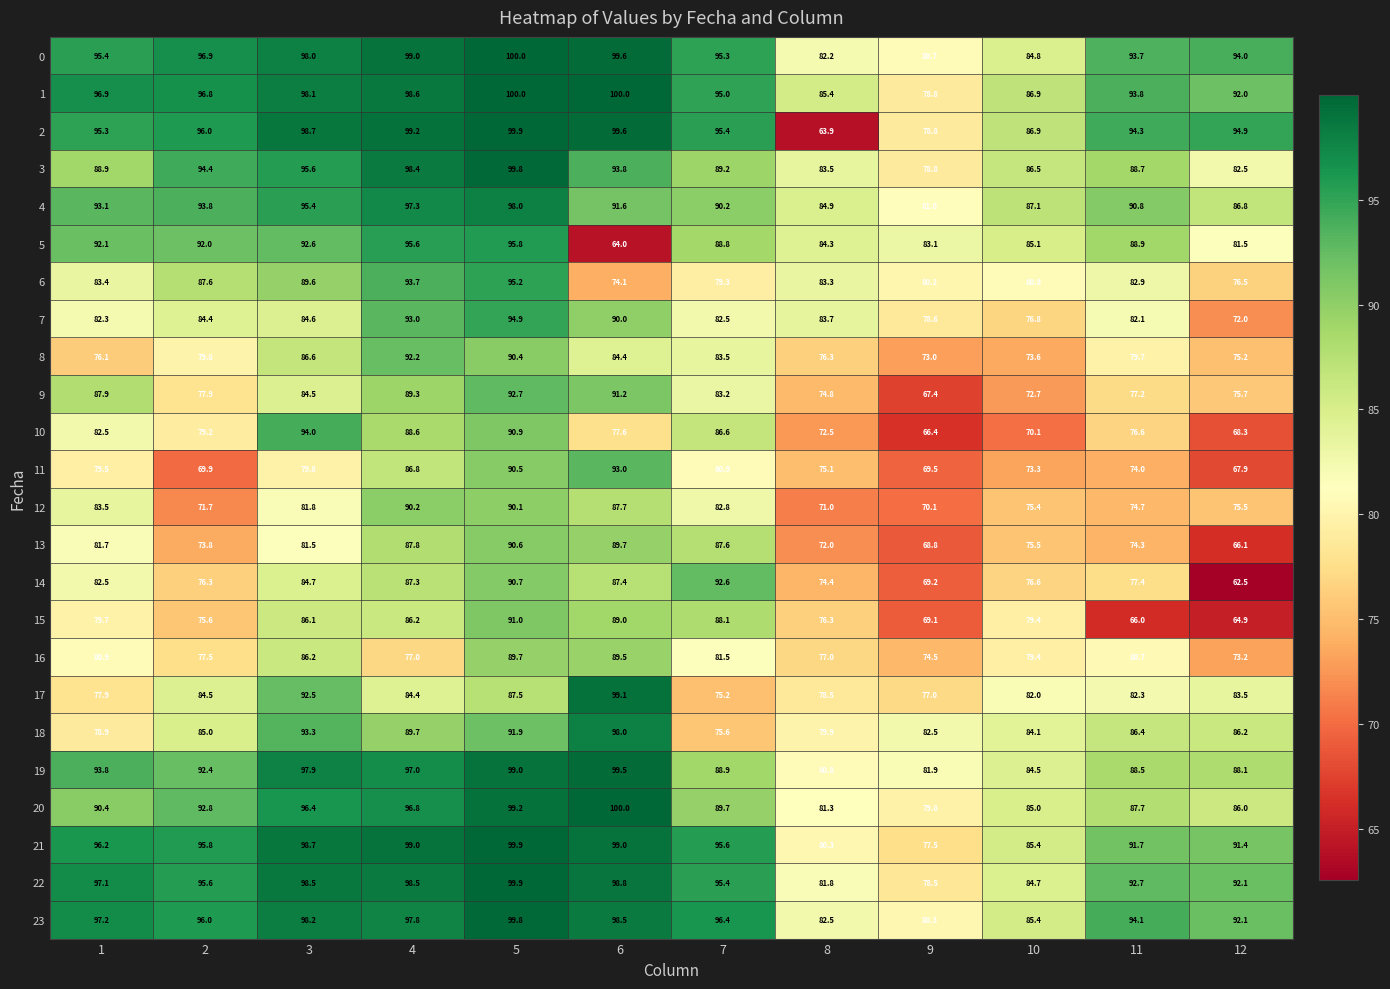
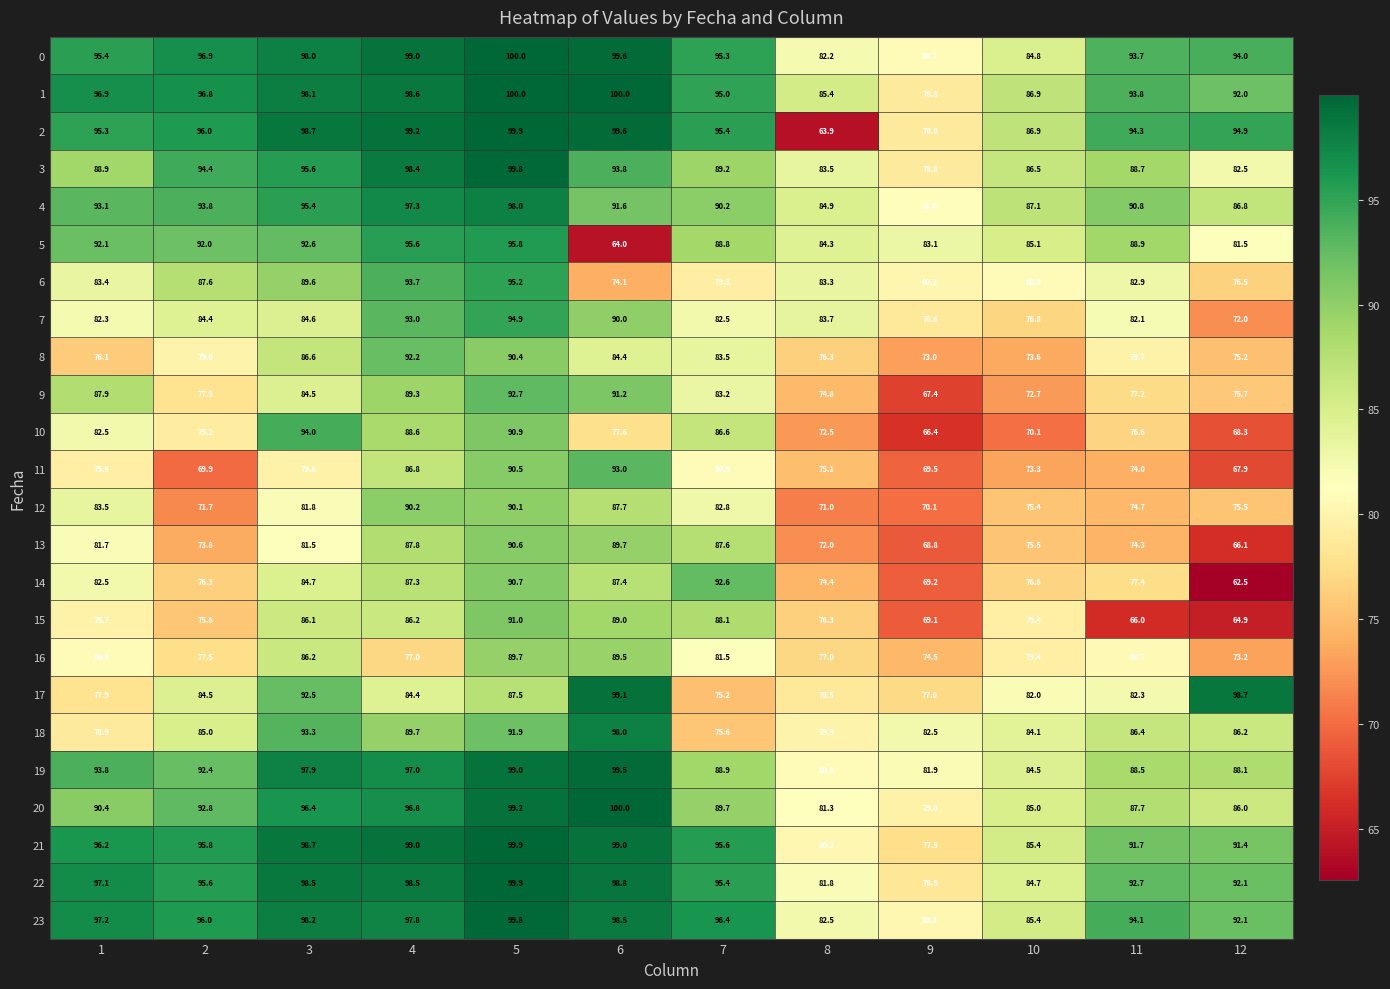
  {
    "17": {
      "1": 77.9,
      "2": 84.5,
      "3": 92.5,
      "4": 84.4,
      "5": 87.5,
      "6": 99.1,
      "7": 75.2,
      "8": 78.5,
      "9": 77.0,
      "10": 82.0,
      "11": 82.3,
-     "12": 83.5
+     "12": 98.7
    }
  }
